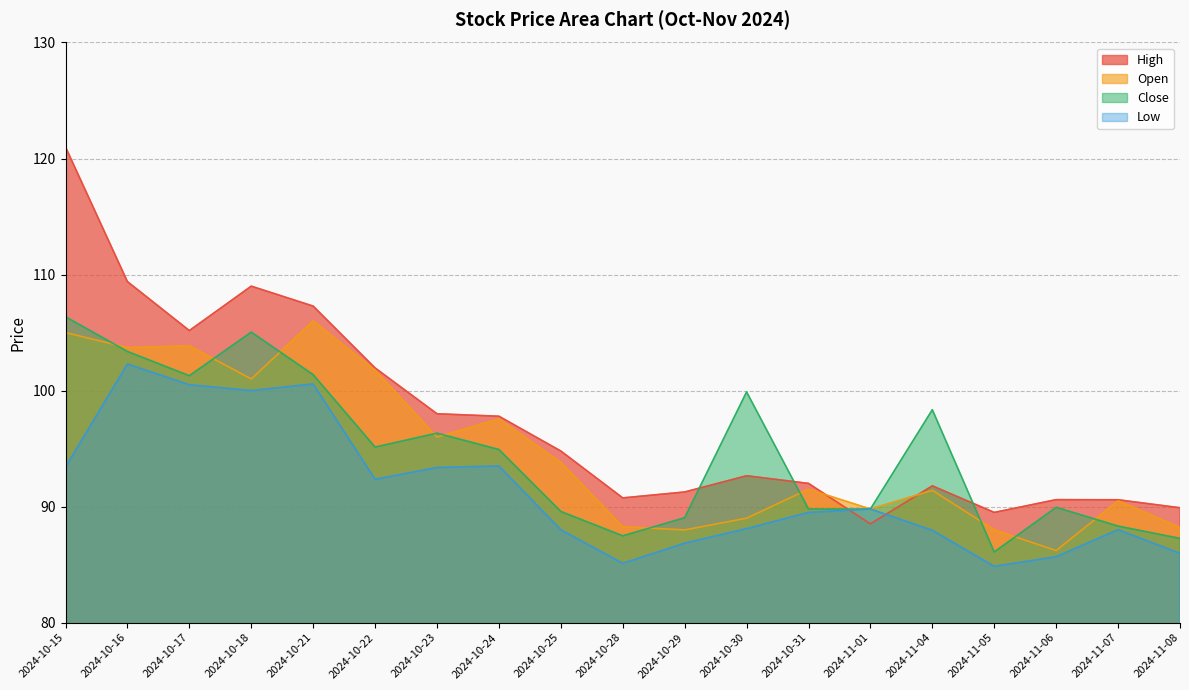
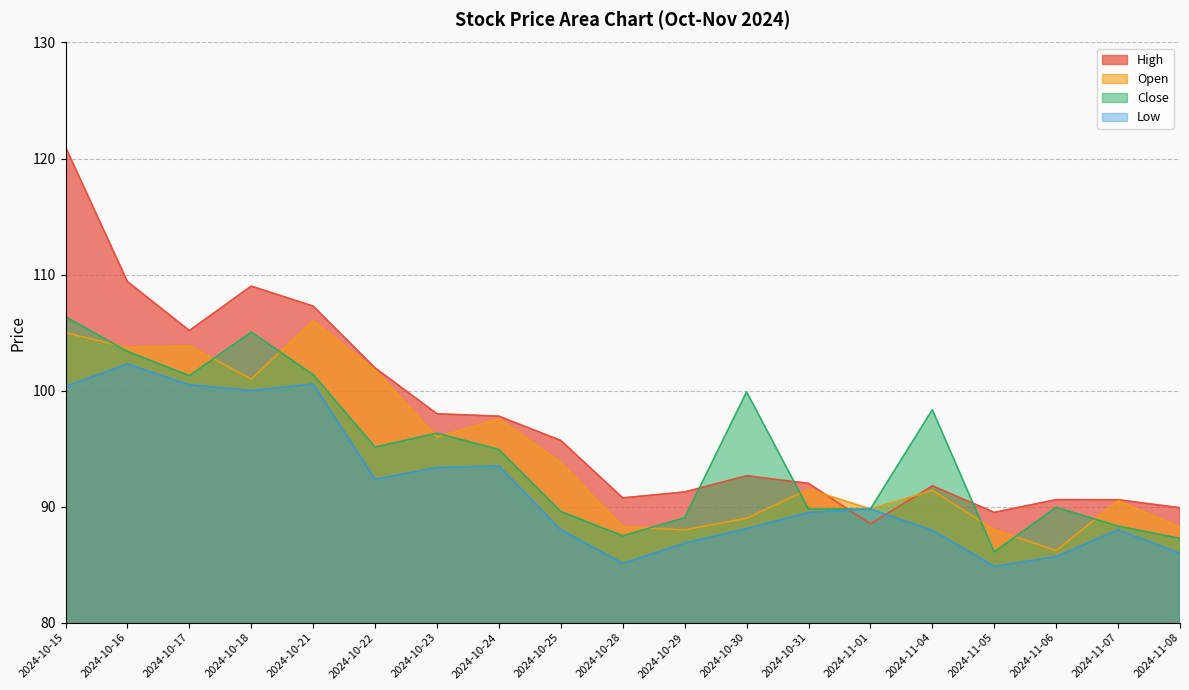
  {
    "High": {
      "2024-10-15": 121.0,
      "2024-10-16": 109.4,
      "2024-10-17": 105.2,
      "2024-10-18": 109.0,
      "2024-10-21": 107.3,
      "2024-10-23": 98.0,
      "2024-10-24": 97.8,
-     "2024-10-25": 94.8,
+     "2024-10-25": 95.7,
      "2024-10-28": 90.8,
      "2024-10-29": 91.3,
      "2024-10-30": 92.7,
      "2024-10-31": 92.0,
      "2024-11-01": 88.5,
      "2024-11-04": 91.8,
      "2024-11-05": 89.5,
      "2024-11-06": 90.6,
      "2024-11-08": 89.9
    },
    "Open": {
      "2024-10-15": 105.0,
      "2024-10-16": 103.7,
      "2024-10-17": 103.8,
      "2024-10-18": 101.0,
      "2024-10-21": 106.0,
      "2024-10-23": 96.0,
      "2024-10-24": 97.6,
      "2024-10-25": 93.8,
      "2024-10-28": 88.3,
      "2024-10-29": 88.0,
      "2024-10-30": 89.0,
      "2024-10-31": 91.5,
      "2024-11-04": 91.4,
      "2024-11-05": 88.0,
      "2024-11-06": 86.2,
      "2024-11-08": 88.2
    },
    "Close": {
      "2024-10-15": 106.4,
      "2024-10-16": 103.4,
      "2024-10-17": 101.3,
      "2024-10-18": 105.0,
      "2024-10-21": 101.4,
      "2024-10-22": 95.1,
      "2024-10-23": 96.3,
      "2024-10-24": 94.9,
      "2024-10-25": 89.6,
      "2024-10-28": 87.5,
      "2024-10-29": 89.0,
      "2024-10-30": 99.9,
      "2024-10-31": 89.8,
      "2024-11-04": 98.4,
      "2024-11-05": 86.1,
      "2024-11-06": 89.9,
      "2024-11-07": 88.3,
      "2024-11-08": 87.3
    },
    "Low": {
-     "2024-10-15": 93.4,
+     "2024-10-15": 100.4,
      "2024-10-16": 102.3,
      "2024-10-17": 100.5,
      "2024-10-18": 100.0,
      "2024-10-21": 100.6,
      "2024-10-22": 92.3,
      "2024-10-23": 93.4,
      "2024-10-24": 93.5,
      "2024-10-25": 88.0,
      "2024-10-28": 85.1,
      "2024-10-29": 86.8,
      "2024-10-30": 88.1,
      "2024-10-31": 89.5,
      "2024-11-04": 88.0,
      "2024-11-05": 84.8,
      "2024-11-06": 85.7,
      "2024-11-07": 88.0,
      "2024-11-08": 86.0
    }
  }
